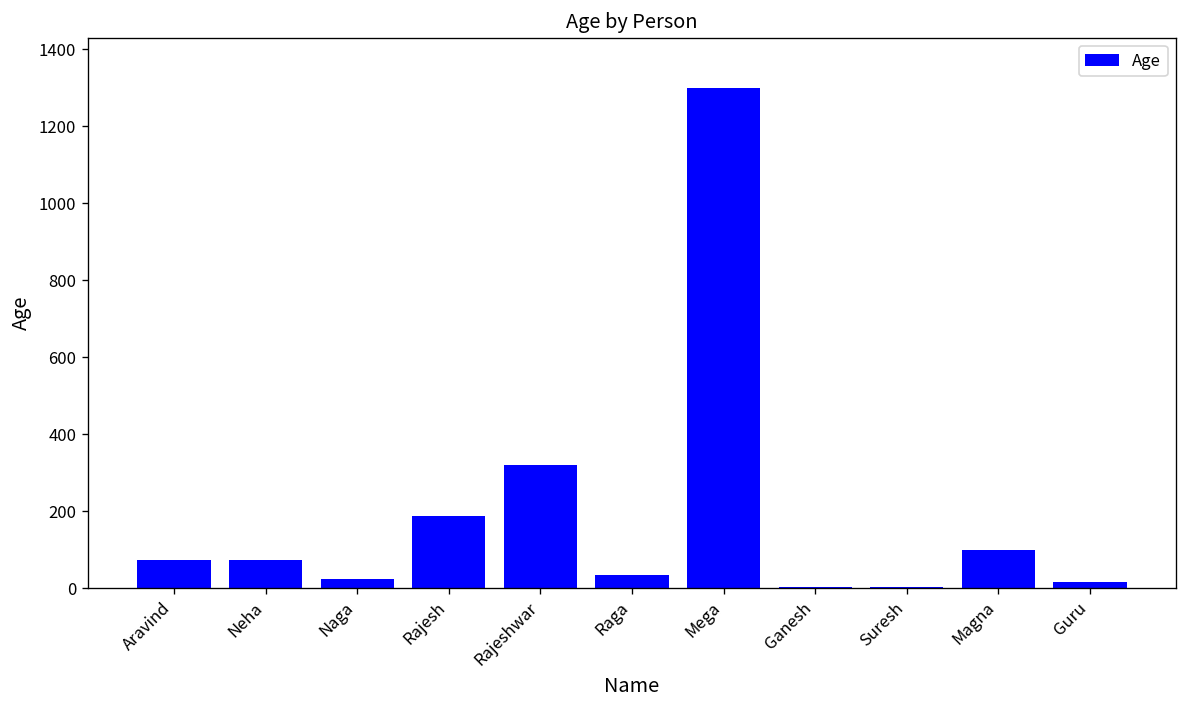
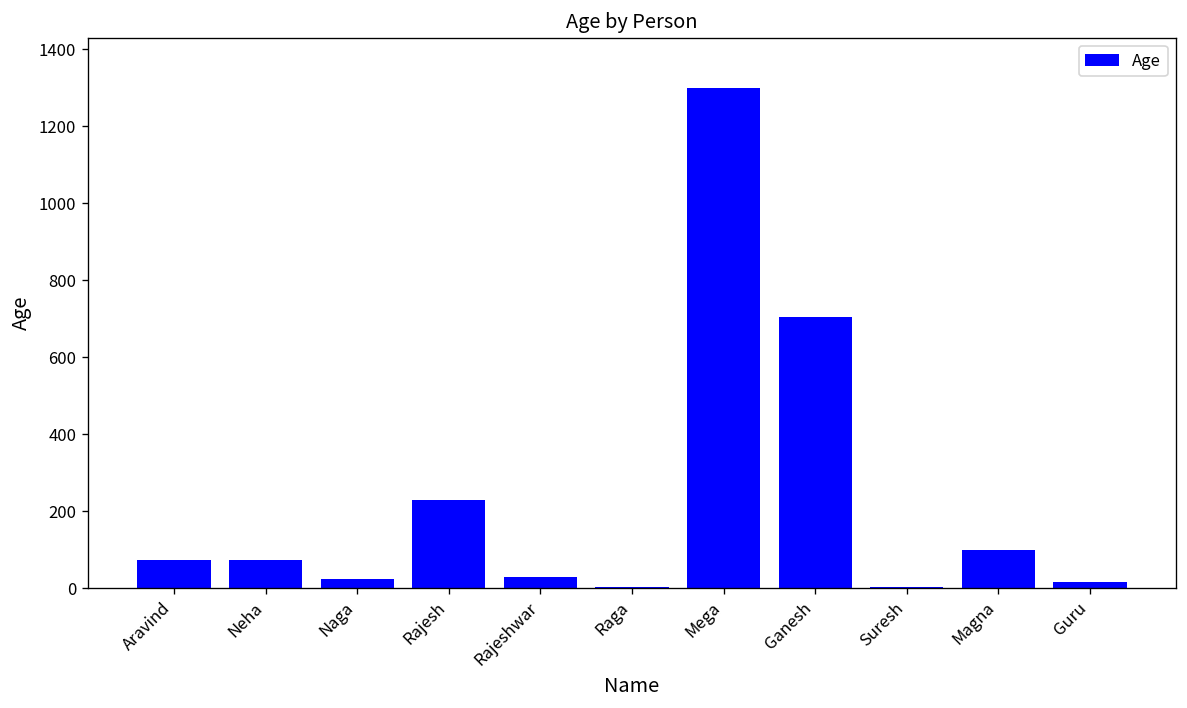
  {
    "Aravind": 70,
    "Neha": 70,
    "Naga": 20,
-   "Rajesh": 190,
-   "Rajeshwar": 320,
-   "Raga": 40,
+   "Rajesh": 230,
+   "Rajeshwar": 30,
+   "Raga": 0,
    "Mega": 1300,
-   "Ganesh": 0,
+   "Ganesh": 700,
    "Magna": 100,
    "Guru": 20
  }
